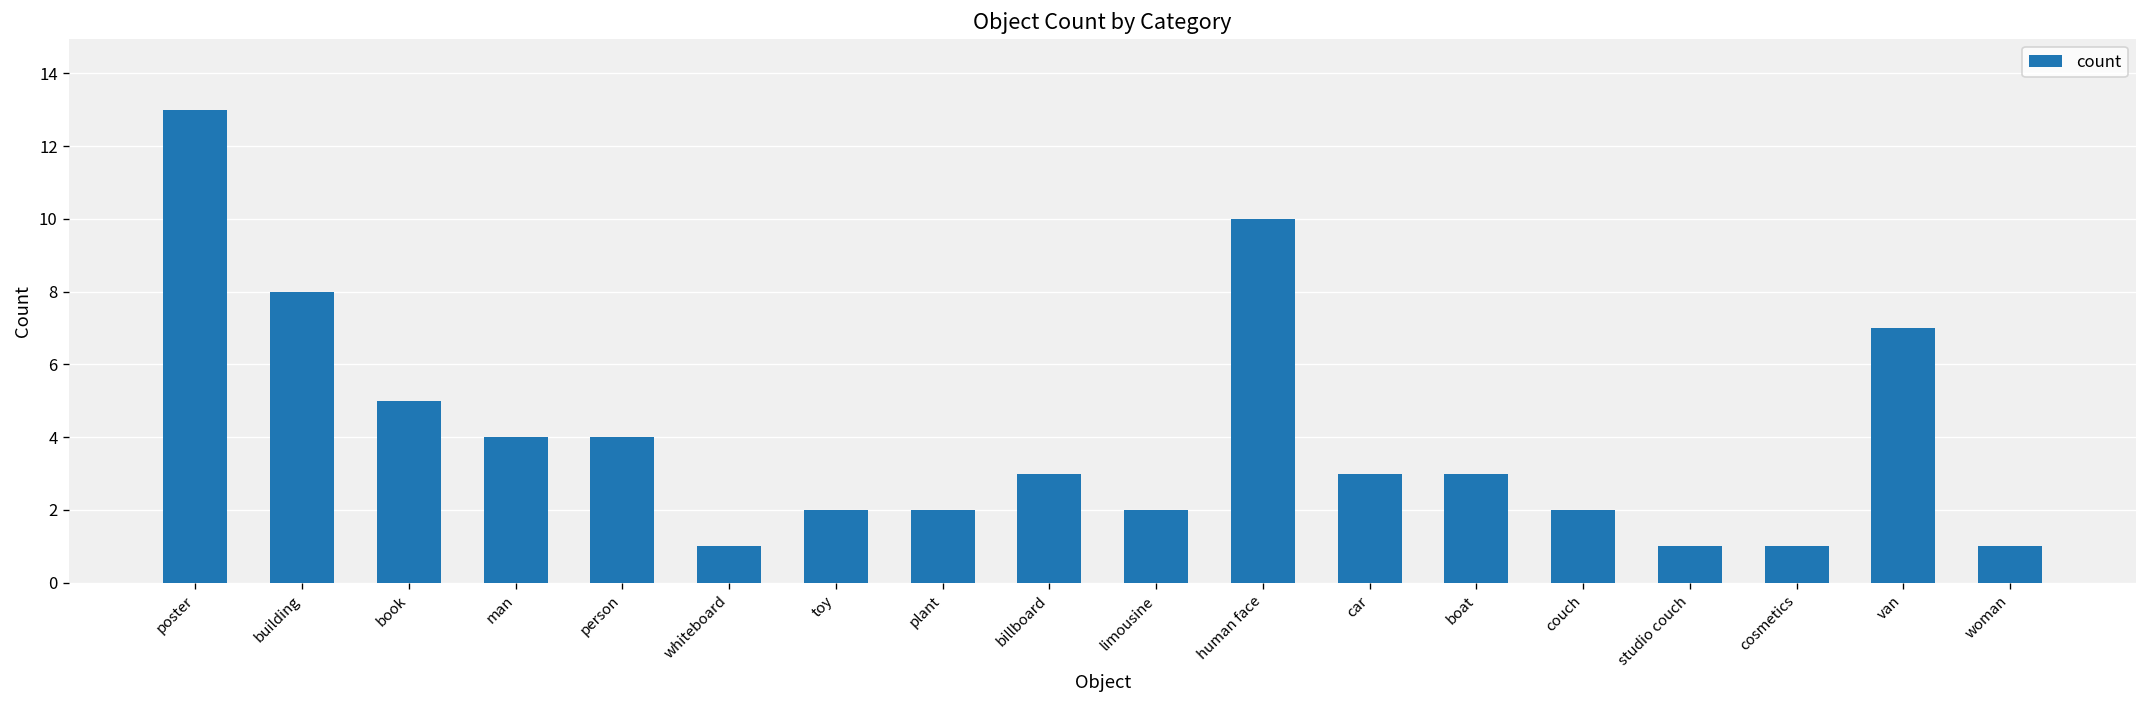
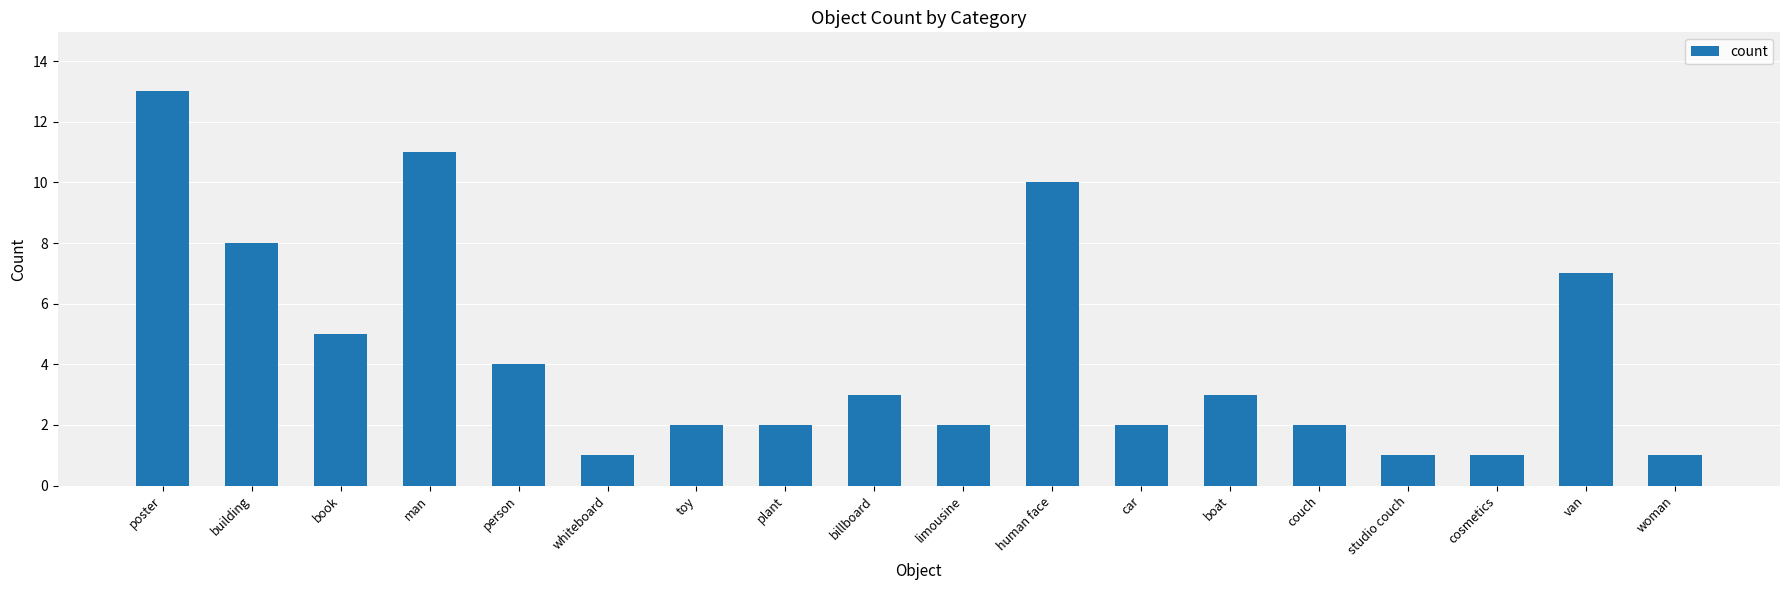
  {
    "poster": 13,
    "building": 8,
    "book": 5,
-   "man": 4,
+   "man": 11,
    "person": 4,
    "whiteboard": 1,
    "toy": 2,
    "plant": 2,
    "billboard": 3,
    "limousine": 2,
    "human face": 10,
-   "car": 3,
+   "car": 2,
    "boat": 3,
    "couch": 2,
    "studio couch": 1,
    "cosmetics": 1,
    "van": 7,
    "woman": 1
  }
